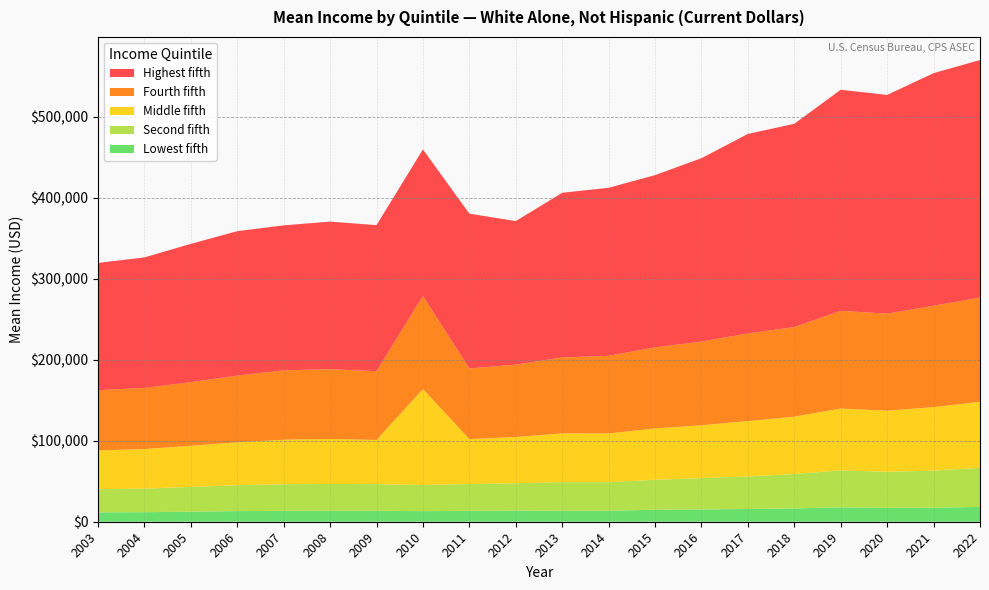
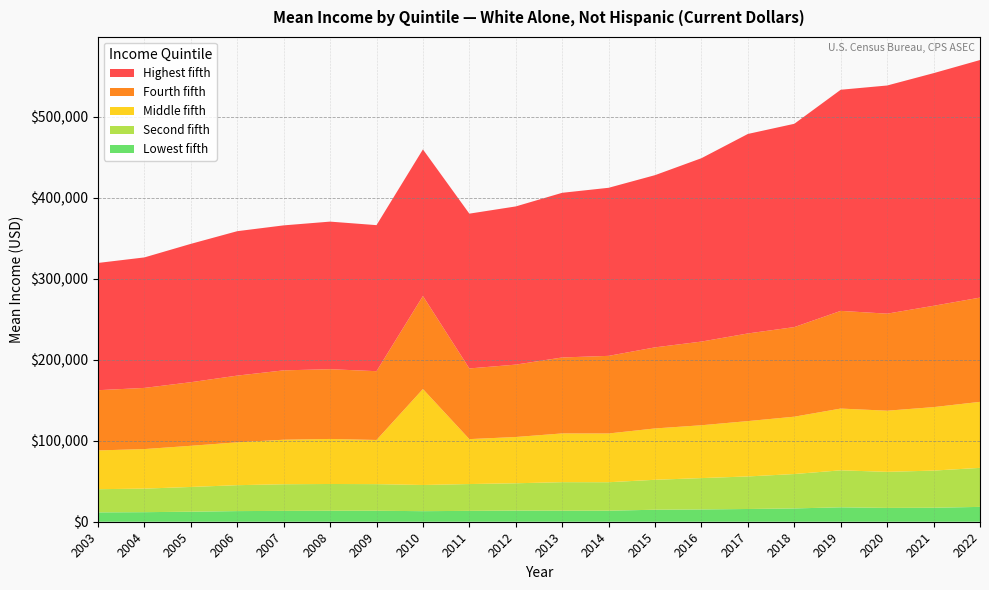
  {
    "Lowest fifth": {
      "2003": "$10,000",
      "2004": "$10,000",
      "2005": "$10,000",
      "2006": "$10,000",
      "2007": "$10,000",
      "2008": "$10,000",
      "2009": "$10,000",
      "2010": "$10,000",
      "2011": "$10,000",
      "2012": "$10,000",
      "2013": "$10,000",
      "2014": "$10,000",
      "2015": "$10,000",
      "2016": "$20,000",
      "2017": "$20,000",
      "2018": "$20,000",
      "2019": "$20,000",
      "2020": "$20,000",
      "2021": "$20,000",
      "2022": "$20,000"
    },
    "Second fifth": {
      "2003": "$30,000",
      "2004": "$30,000",
      "2005": "$30,000",
      "2006": "$30,000",
      "2007": "$30,000",
      "2008": "$30,000",
      "2009": "$30,000",
      "2010": "$30,000",
      "2011": "$30,000",
      "2012": "$30,000",
      "2013": "$40,000",
      "2014": "$40,000",
      "2015": "$40,000",
      "2016": "$40,000",
      "2017": "$40,000",
      "2018": "$40,000",
      "2019": "$50,000",
      "2020": "$40,000",
      "2021": "$50,000",
      "2022": "$50,000"
    },
    "Middle fifth": {
      "2003": "$50,000",
      "2004": "$50,000",
      "2005": "$50,000",
      "2006": "$50,000",
      "2007": "$50,000",
      "2008": "$60,000",
      "2009": "$50,000",
      "2010": "$120,000",
      "2011": "$60,000",
      "2012": "$60,000",
      "2013": "$60,000",
      "2014": "$60,000",
      "2015": "$60,000",
      "2016": "$70,000",
      "2017": "$70,000",
      "2018": "$70,000",
      "2019": "$80,000",
      "2020": "$80,000",
      "2021": "$80,000",
      "2022": "$80,000"
    },
    "Fourth fifth": {
      "2003": "$70,000",
      "2004": "$80,000",
      "2005": "$80,000",
      "2006": "$80,000",
      "2007": "$90,000",
      "2008": "$90,000",
      "2009": "$80,000",
      "2010": "$110,000",
      "2011": "$90,000",
      "2012": "$90,000",
      "2013": "$90,000",
      "2014": "$100,000",
      "2015": "$100,000",
      "2016": "$100,000",
      "2017": "$110,000",
      "2018": "$110,000",
      "2019": "$120,000",
      "2020": "$120,000",
      "2021": "$130,000",
      "2022": "$130,000"
    },
    "Highest fifth": {
      "2003": "$160,000",
      "2004": "$160,000",
      "2005": "$170,000",
      "2006": "$180,000",
      "2007": "$180,000",
      "2008": "$180,000",
      "2009": "$180,000",
      "2010": "$180,000",
      "2011": "$190,000",
-     "2012": "$180,000",
+     "2012": "$200,000",
      "2013": "$200,000",
      "2014": "$210,000",
      "2015": "$210,000",
      "2016": "$230,000",
      "2017": "$250,000",
      "2018": "$250,000",
      "2019": "$270,000",
-     "2020": "$270,000",
+     "2020": "$280,000",
      "2021": "$290,000",
      "2022": "$290,000"
    }
  }
